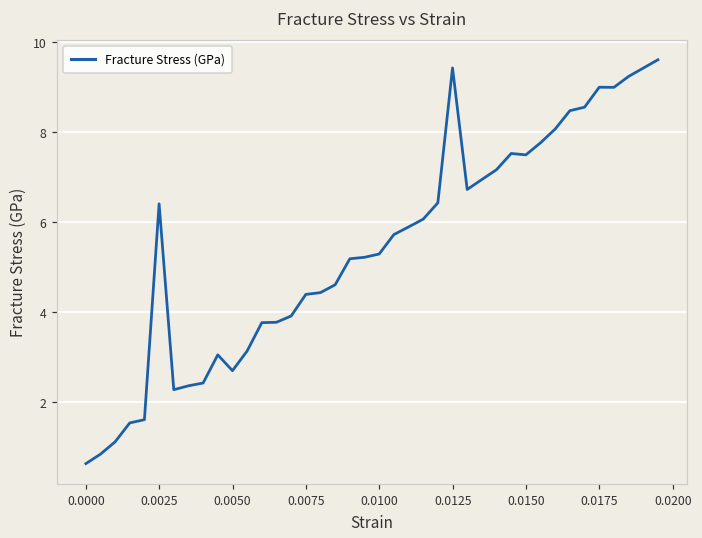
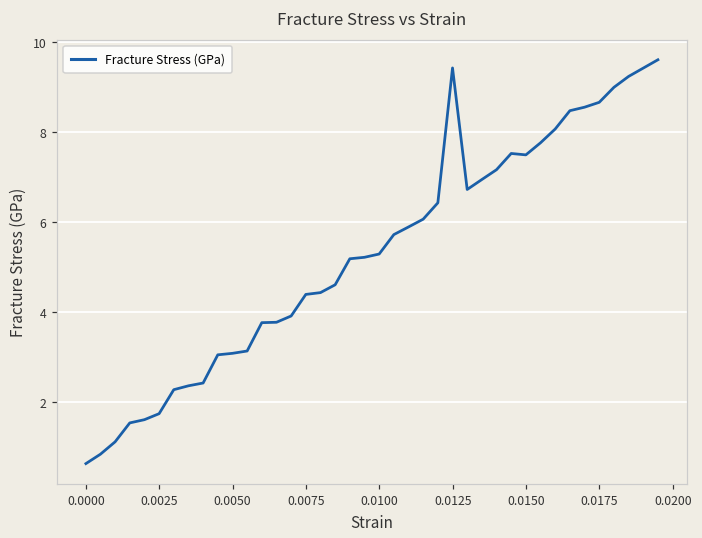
  {
    "0.0000": 0.6,
-   "0.0025": 6.4,
-   "0.0050": 2.7,
+   "0.0025": 1.8,
+   "0.0050": 3.1,
    "0.0075": 4.4,
    "0.0100": 5.3,
    "0.0125": 9.4,
    "0.0150": 7.5,
-   "0.0175": 9.0
+   "0.0175": 8.7
  }
